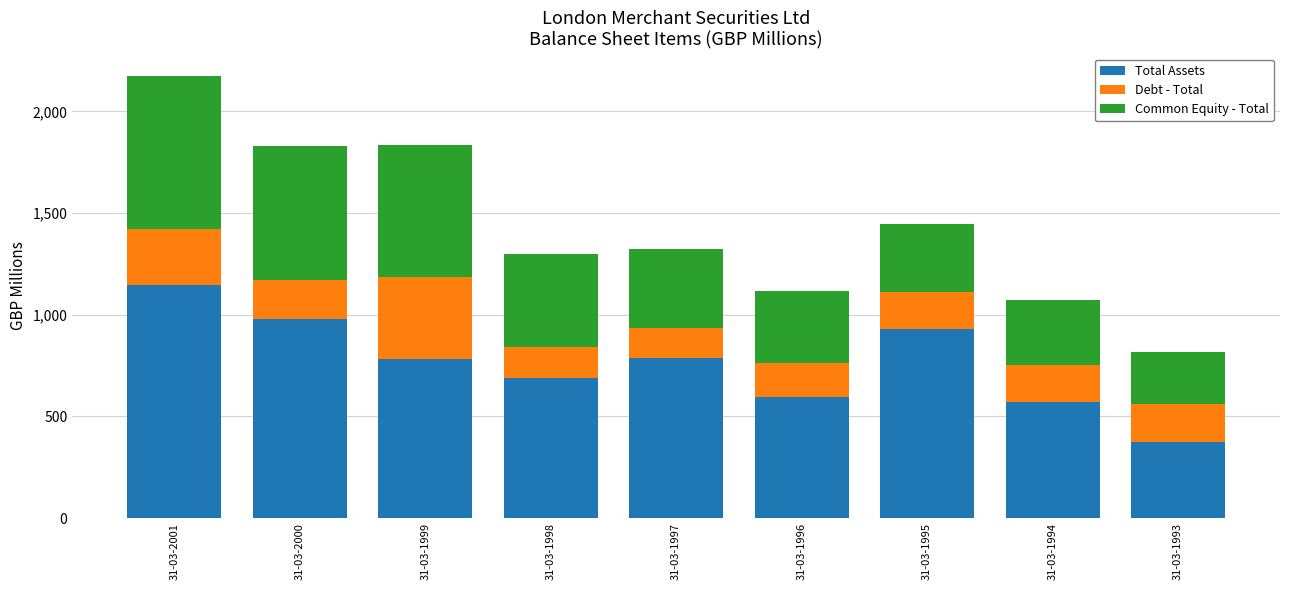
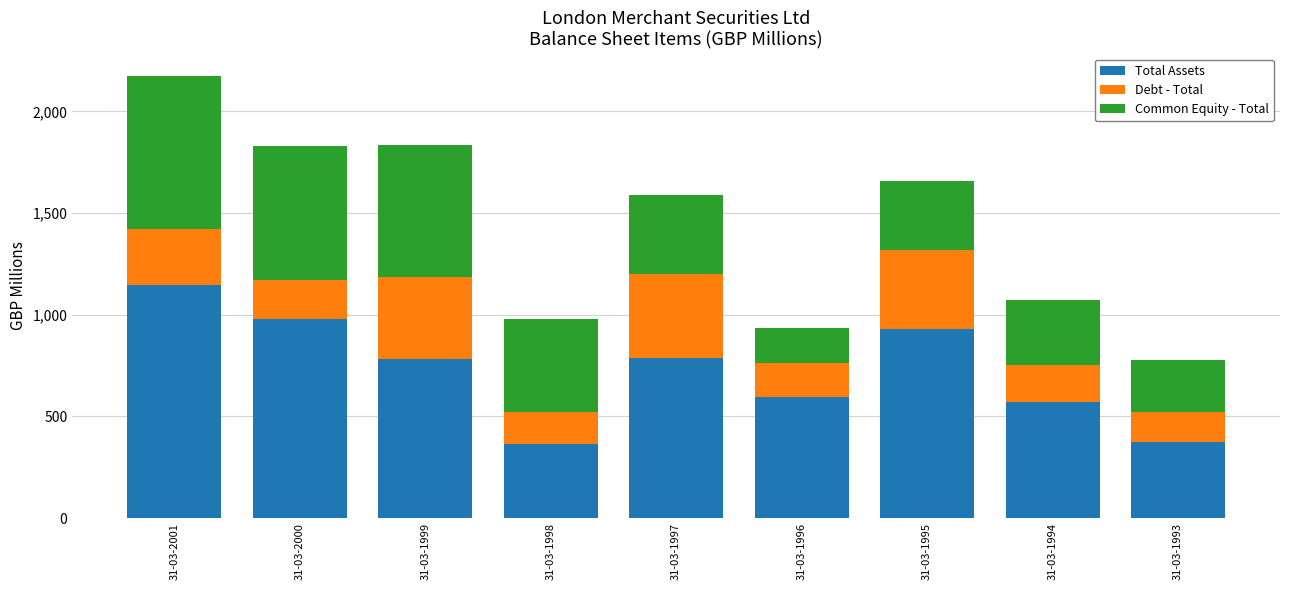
  {
    "Total Assets": {
      "31-03-2001": "1,150",
      "31-03-2000": "980",
      "31-03-1999": "780",
-     "31-03-1998": "690",
+     "31-03-1998": "370",
      "31-03-1997": "790",
      "31-03-1996": "600",
      "31-03-1995": "930",
      "31-03-1994": "570",
      "31-03-1993": "380"
    },
    "Debt - Total": {
      "31-03-2001": "280",
      "31-03-2000": "190",
      "31-03-1999": "400",
      "31-03-1998": "150",
-     "31-03-1997": "150",
+     "31-03-1997": "410",
      "31-03-1996": "170",
-     "31-03-1995": "180",
+     "31-03-1995": "390",
      "31-03-1994": "180",
-     "31-03-1993": "180"
+     "31-03-1993": "140"
    },
    "Common Equity - Total": {
      "31-03-2001": "750",
      "31-03-2000": "660",
      "31-03-1999": "650",
      "31-03-1998": "460",
      "31-03-1997": "390",
-     "31-03-1996": "350",
+     "31-03-1996": "170",
      "31-03-1995": "340",
      "31-03-1994": "320",
      "31-03-1993": "260"
    }
  }
